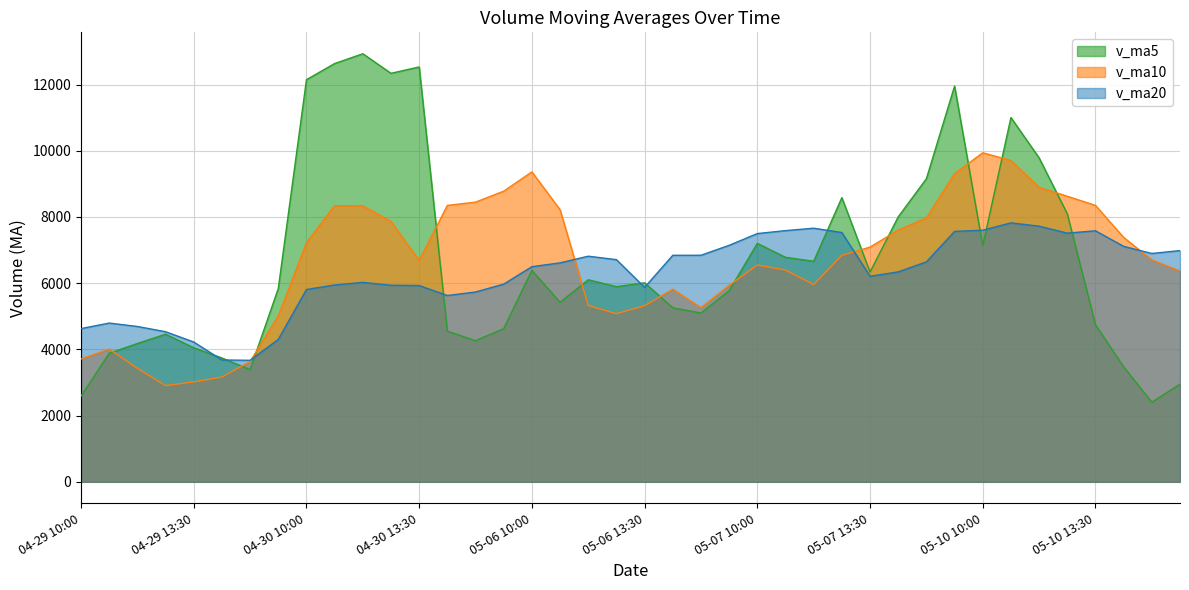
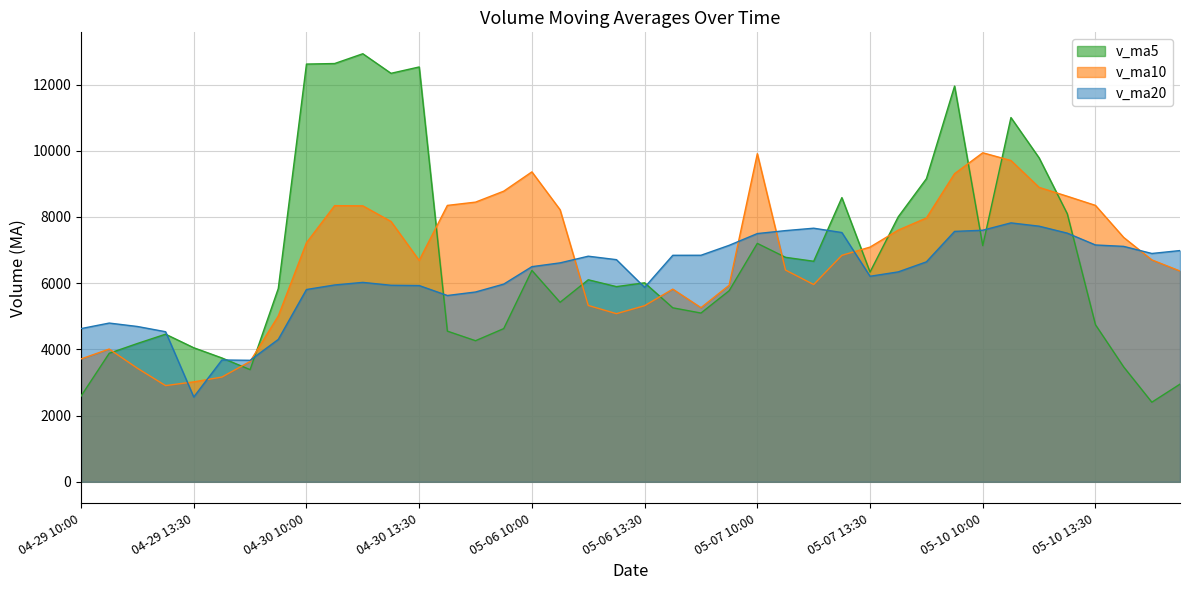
  {
    "v_ma5": {
      "04-29 10:00": 2600,
      "04-29 13:30": 4000,
-     "04-30 10:00": 12100,
+     "04-30 10:00": 12600,
      "04-30 13:30": 12500,
      "05-06 10:00": 6400,
      "05-06 13:30": 6000,
      "05-07 10:00": 7200,
      "05-07 13:30": 6300,
      "05-10 10:00": 7100,
      "05-10 13:30": 4700
    },
    "v_ma10": {
      "04-29 10:00": 3700,
      "04-29 13:30": 3000,
      "04-30 10:00": 7200,
      "04-30 13:30": 6700,
      "05-06 10:00": 9400,
      "05-06 13:30": 5300,
-     "05-07 10:00": 6500,
+     "05-07 10:00": 9900,
      "05-07 13:30": 7100,
      "05-10 10:00": 9900,
      "05-10 13:30": 8300
    },
    "v_ma20": {
      "04-29 10:00": 4600,
-     "04-29 13:30": 4200,
+     "04-29 13:30": 2600,
      "04-30 10:00": 5800,
      "04-30 13:30": 5900,
      "05-06 10:00": 6500,
      "05-06 13:30": 5900,
      "05-07 10:00": 7500,
      "05-07 13:30": 6200,
      "05-10 10:00": 7600,
-     "05-10 13:30": 7600
+     "05-10 13:30": 7200
    }
  }
